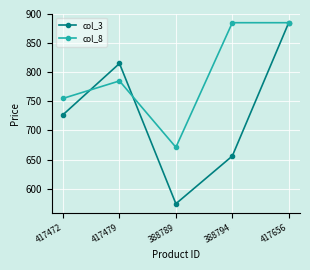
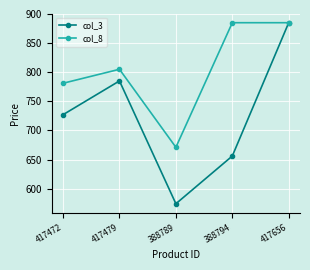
  {
    "col_3": {
      "417472": 730,
-     "417479": 820,
+     "417479": 790,
      "388789": 570,
      "388794": 660
    },
    "col_8": {
-     "417472": 760,
-     "417479": 790,
+     "417472": 780,
+     "417479": 810,
      "388789": 670,
      "388794": 890
    }
  }
